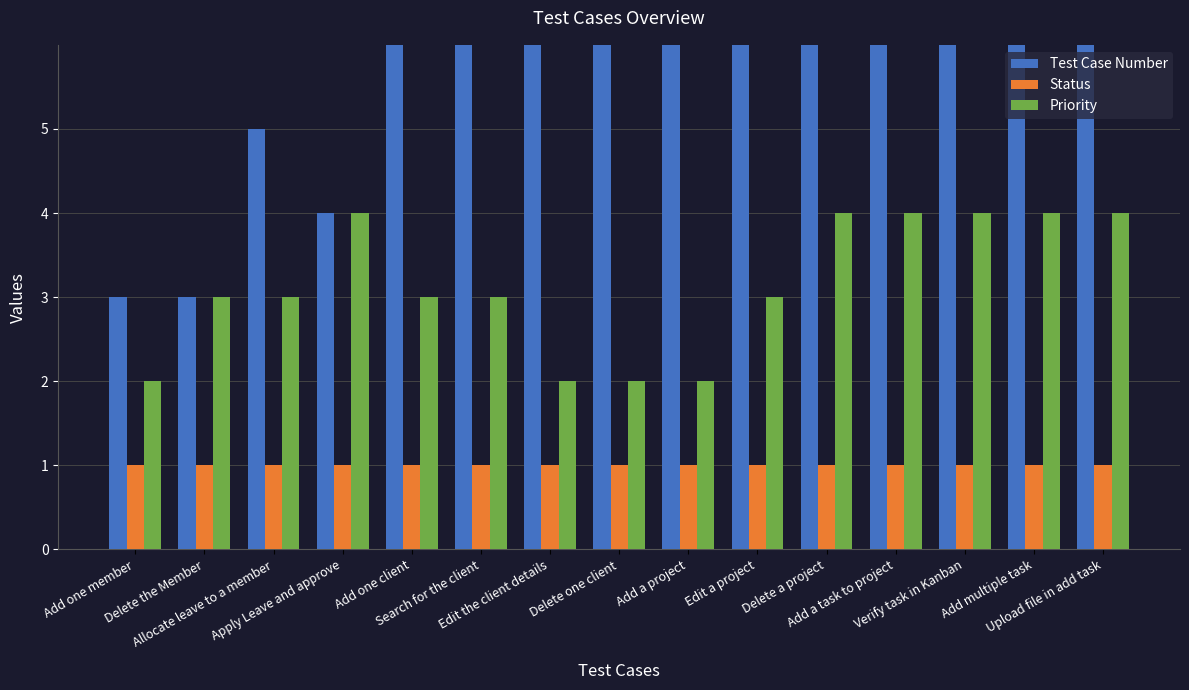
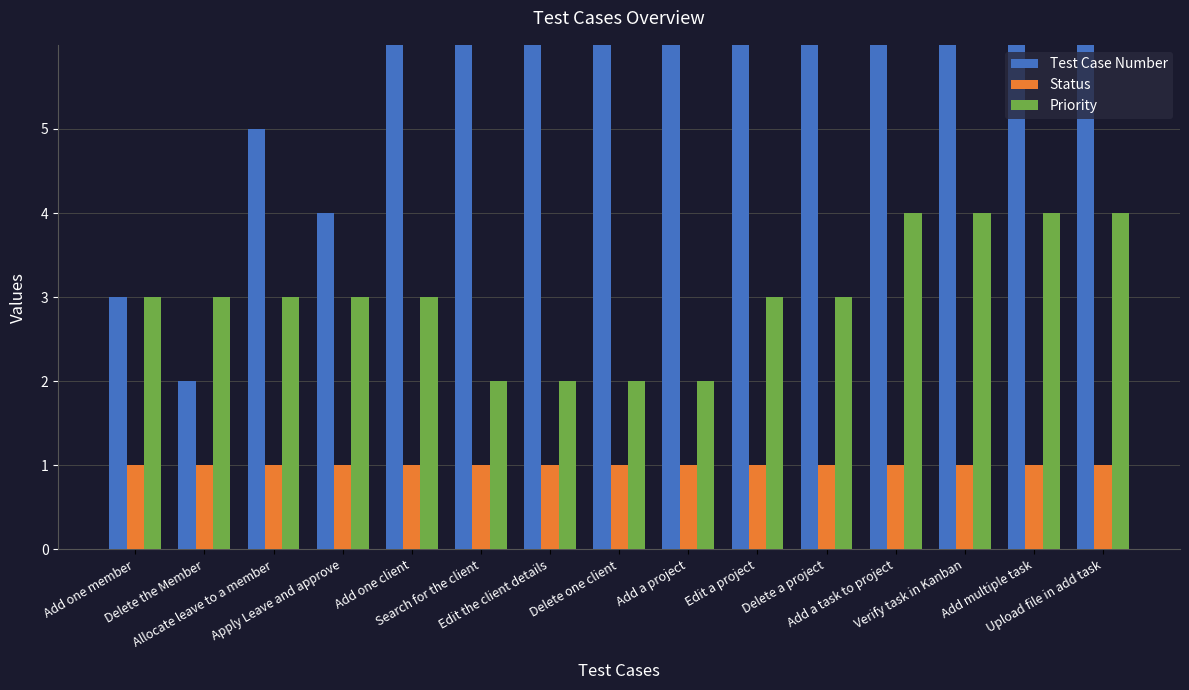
  {
    "Test Case Number": {
      "Add one member": 3,
-     "Delete the Member": 3,
+     "Delete the Member": 2,
      "Allocate leave to a member": 5,
      "Apply Leave and approve": 4
    },
    "Status": {
      "Add one member": 1,
      "Delete the Member": 1,
      "Allocate leave to a member": 1,
      "Apply Leave and approve": 1,
      "Add one client": 1,
      "Search for the client": 1,
      "Edit the client details": 1,
      "Delete one client": 1,
      "Add a project": 1,
      "Edit a project": 1,
      "Delete a project": 1,
      "Add a task to project": 1,
      "Verify task in Kanban": 1,
      "Add multiple task": 1,
      "Upload file in add task": 1
    },
    "Priority": {
-     "Add one member": 2,
+     "Add one member": 3,
      "Delete the Member": 3,
      "Allocate leave to a member": 3,
-     "Apply Leave and approve": 4,
+     "Apply Leave and approve": 3,
      "Add one client": 3,
-     "Search for the client": 3,
+     "Search for the client": 2,
      "Edit the client details": 2,
      "Delete one client": 2,
      "Add a project": 2,
      "Edit a project": 3,
-     "Delete a project": 4,
+     "Delete a project": 3,
      "Add a task to project": 4,
      "Verify task in Kanban": 4,
      "Add multiple task": 4,
      "Upload file in add task": 4
    }
  }
